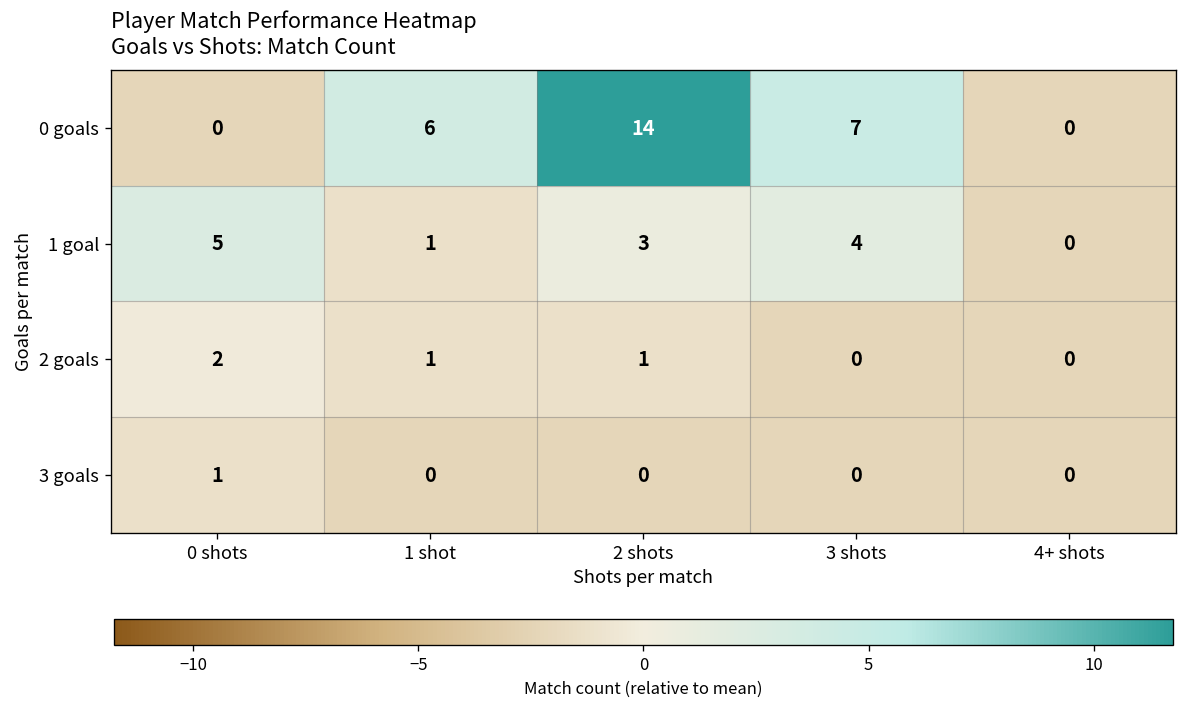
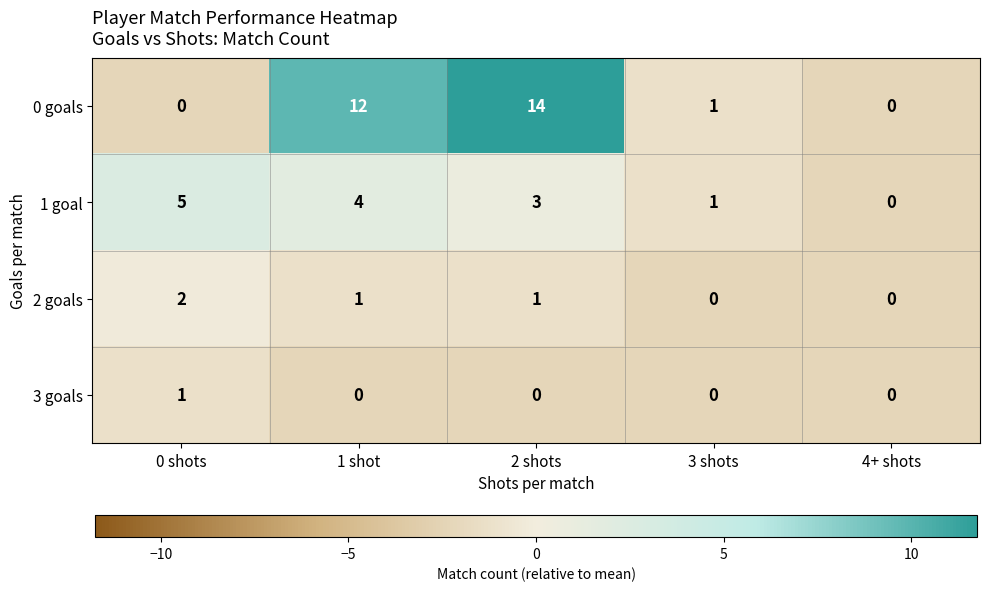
  {
    "0 goals": {
      "0 shots": 0,
-     "1 shot": 6,
+     "1 shot": 12,
      "2 shots": 14,
-     "3 shots": 7,
+     "3 shots": 1,
      "4+ shots": 0
    },
    "1 goal": {
      "0 shots": 5,
-     "1 shot": 1,
+     "1 shot": 4,
      "2 shots": 3,
-     "3 shots": 4,
+     "3 shots": 1,
      "4+ shots": 0
    },
    "2 goals": {
      "0 shots": 2,
      "1 shot": 1,
      "2 shots": 1,
      "3 shots": 0,
      "4+ shots": 0
    },
    "3 goals": {
      "0 shots": 1,
      "1 shot": 0,
      "2 shots": 0,
      "3 shots": 0,
      "4+ shots": 0
    }
  }
